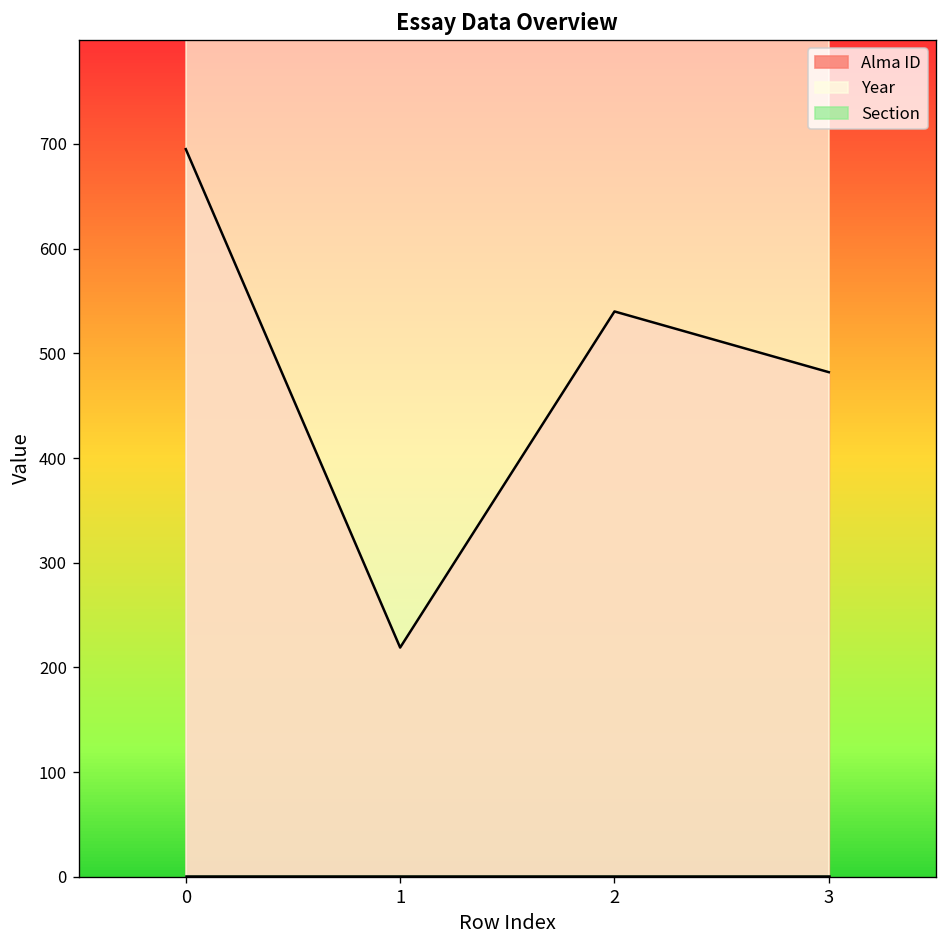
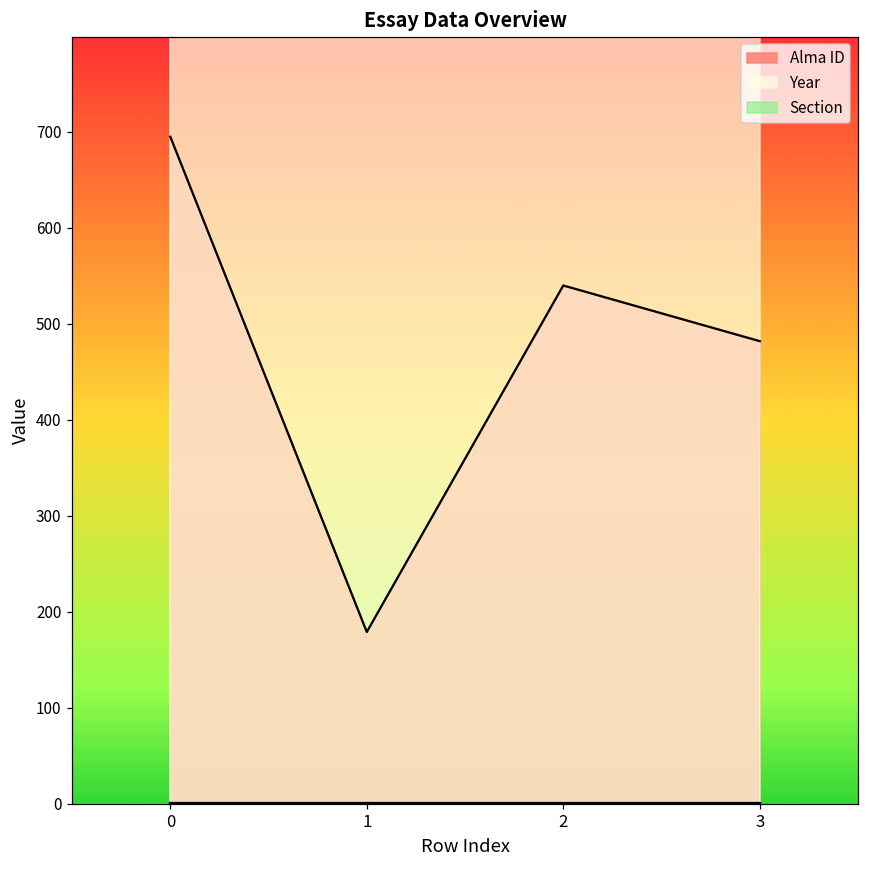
  {
    "Alma ID": {
      "0": 700,
-     "1": 220,
+     "1": 180,
      "2": 540,
      "3": 480
    },
    "Section": {
      "0": 0,
      "1": 0,
      "2": 0,
      "3": 0
    }
  }
